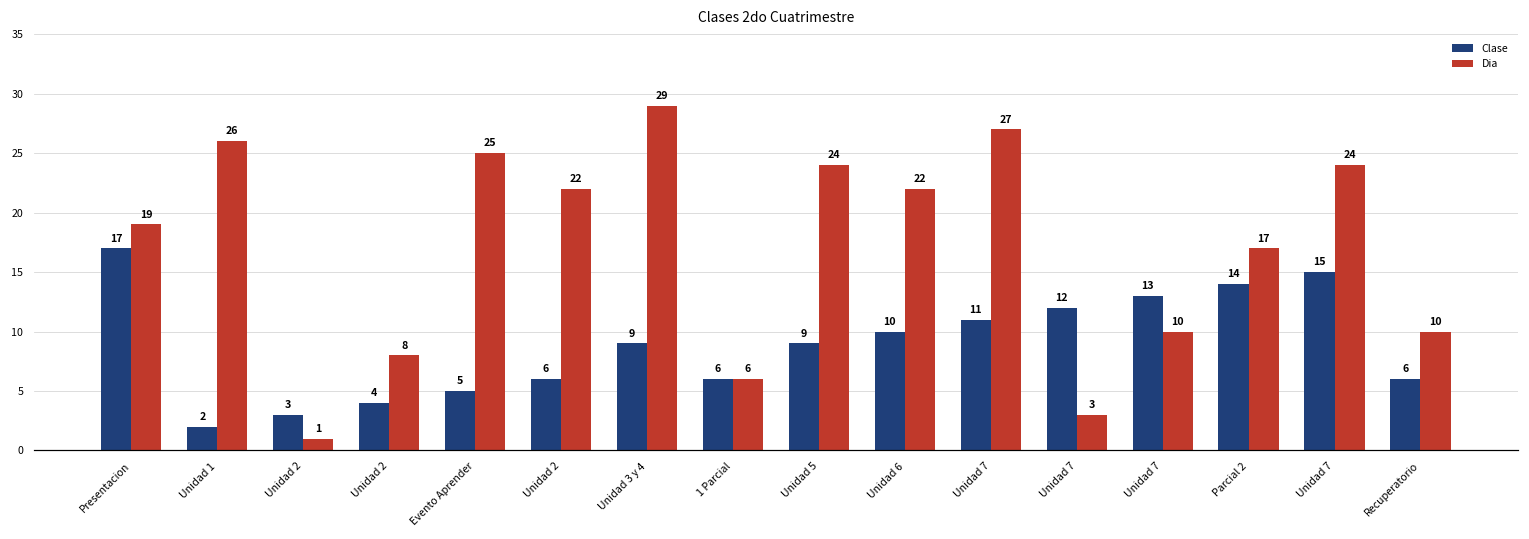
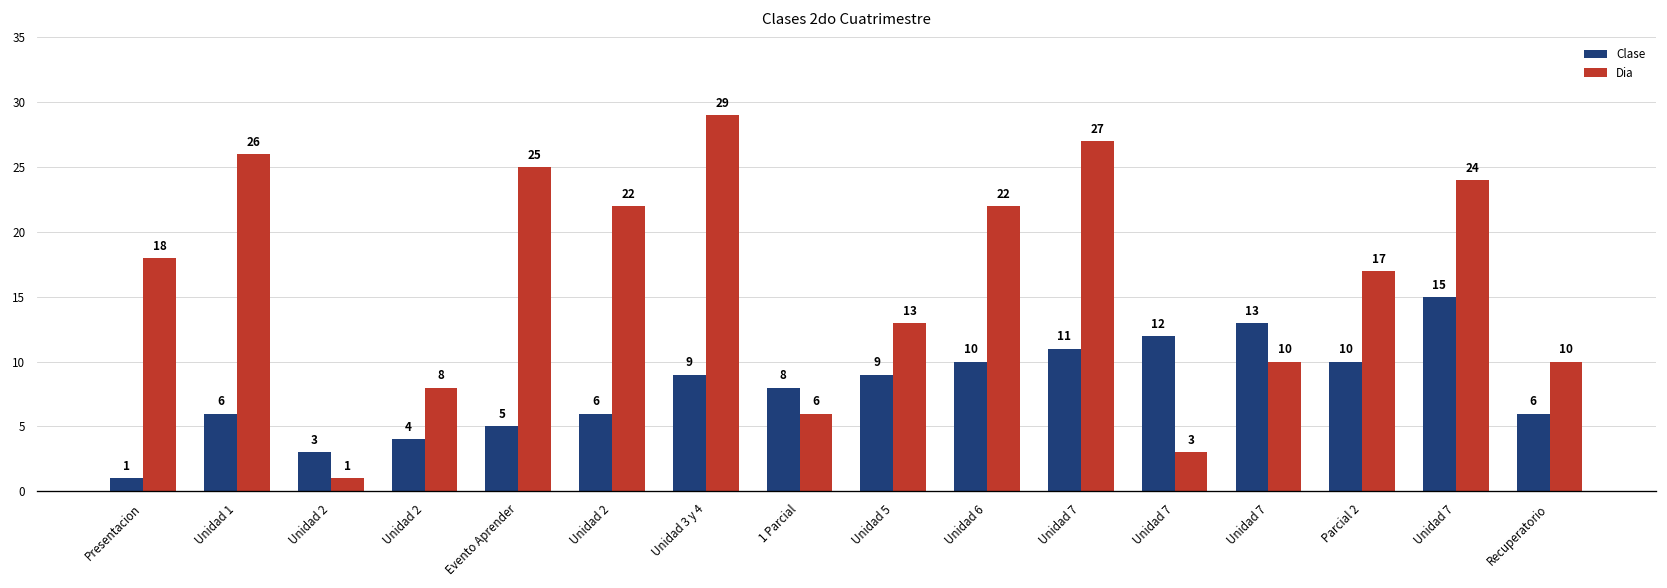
  {
    "Clase": {
-     "Presentacion": 17,
-     "Unidad 1": 2,
+     "Presentacion": 1,
+     "Unidad 1": 6,
      "Evento Aprender": 5,
      "Unidad 3 y 4": 9,
-     "1 Parcial": 6,
+     "1 Parcial": 8,
      "Unidad 5": 9,
      "Unidad 6": 10,
-     "Parcial 2": 14,
+     "Parcial 2": 10,
      "Recuperatorio": 6
    },
    "Dia": {
-     "Presentacion": 19,
+     "Presentacion": 18,
      "Unidad 1": 26,
      "Evento Aprender": 25,
      "Unidad 3 y 4": 29,
      "1 Parcial": 6,
-     "Unidad 5": 24,
+     "Unidad 5": 13,
      "Unidad 6": 22,
      "Parcial 2": 17,
      "Recuperatorio": 10
    }
  }
